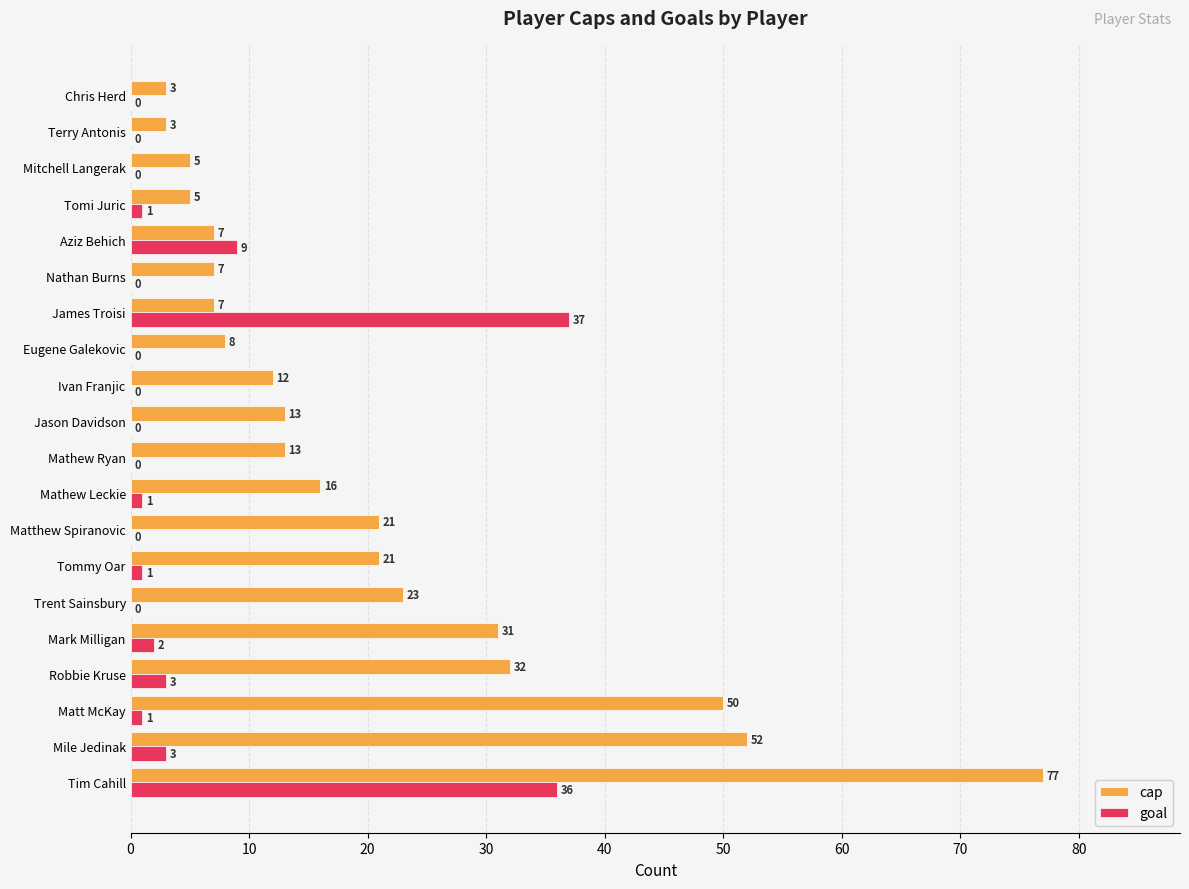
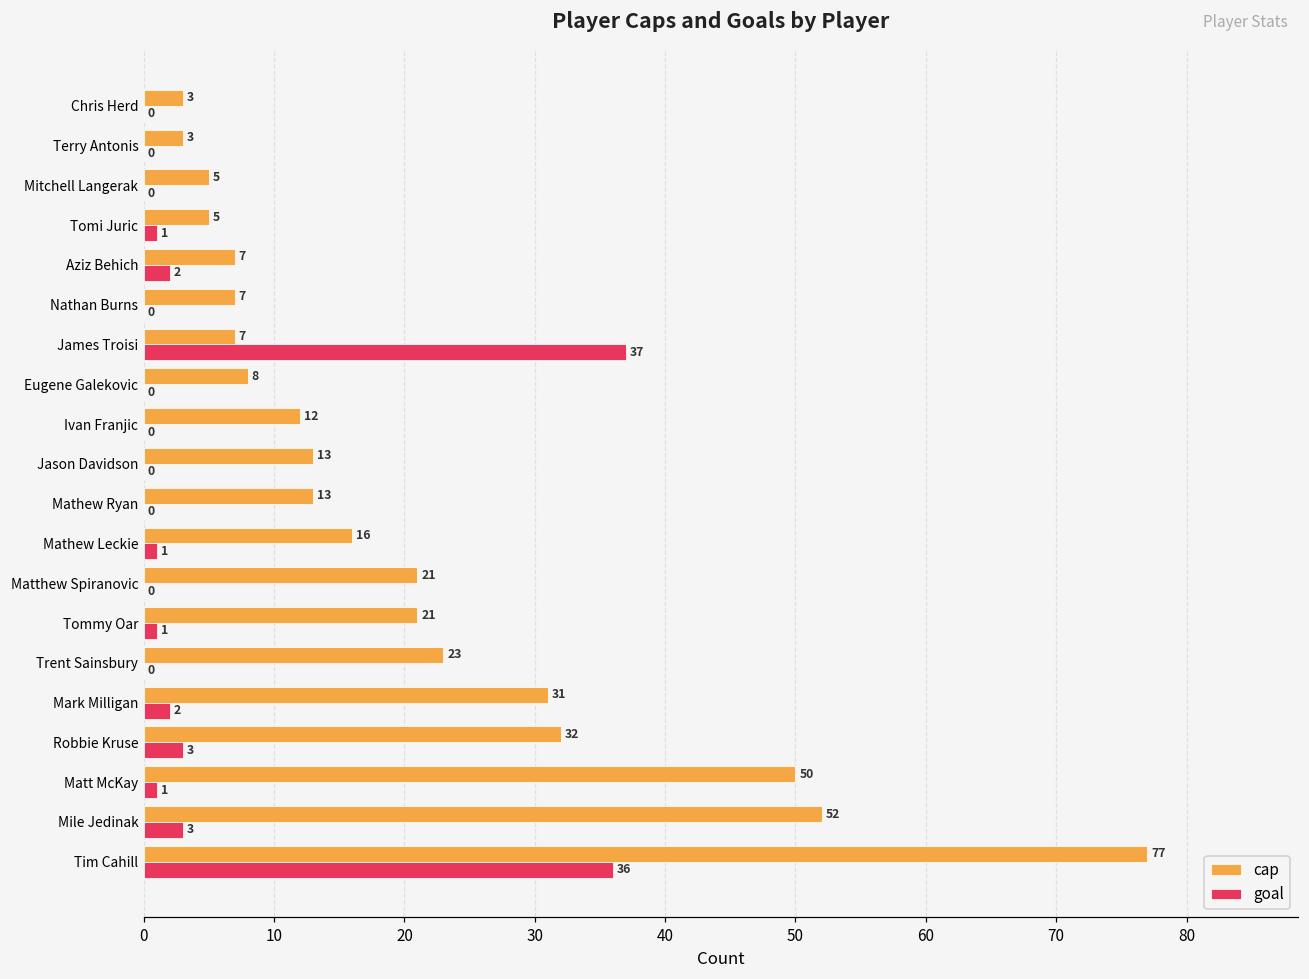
  {
    "cap": {
      "Chris Herd": 3,
      "Terry Antonis": 3,
      "Mitchell Langerak": 5,
      "Tomi Juric": 5,
      "Aziz Behich": 7,
      "Nathan Burns": 7,
      "James Troisi": 7,
      "Eugene Galekovic": 8,
      "Ivan Franjic": 12,
      "Jason Davidson": 13,
      "Mathew Ryan": 13,
      "Mathew Leckie": 16,
      "Matthew Spiranovic": 21,
      "Tommy Oar": 21,
      "Trent Sainsbury": 23,
      "Mark Milligan": 31,
      "Robbie Kruse": 32,
      "Matt McKay": 50,
      "Mile Jedinak": 52,
      "Tim Cahill": 77
    },
    "goal": {
      "Chris Herd": 0,
      "Terry Antonis": 0,
      "Mitchell Langerak": 0,
      "Tomi Juric": 1,
-     "Aziz Behich": 9,
+     "Aziz Behich": 2,
      "Nathan Burns": 0,
      "James Troisi": 37,
      "Eugene Galekovic": 0,
      "Ivan Franjic": 0,
      "Jason Davidson": 0,
      "Mathew Ryan": 0,
      "Mathew Leckie": 1,
      "Matthew Spiranovic": 0,
      "Tommy Oar": 1,
      "Trent Sainsbury": 0,
      "Mark Milligan": 2,
      "Robbie Kruse": 3,
      "Matt McKay": 1,
      "Mile Jedinak": 3,
      "Tim Cahill": 36
    }
  }
